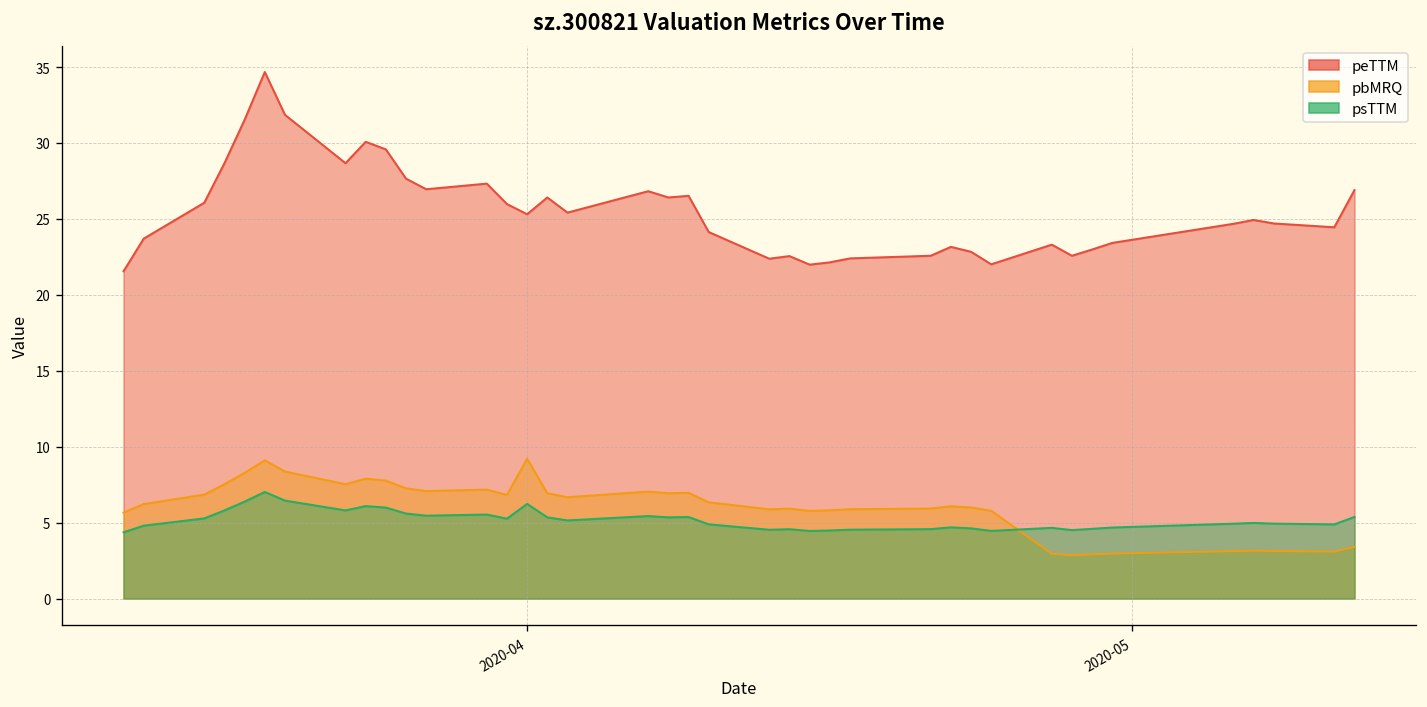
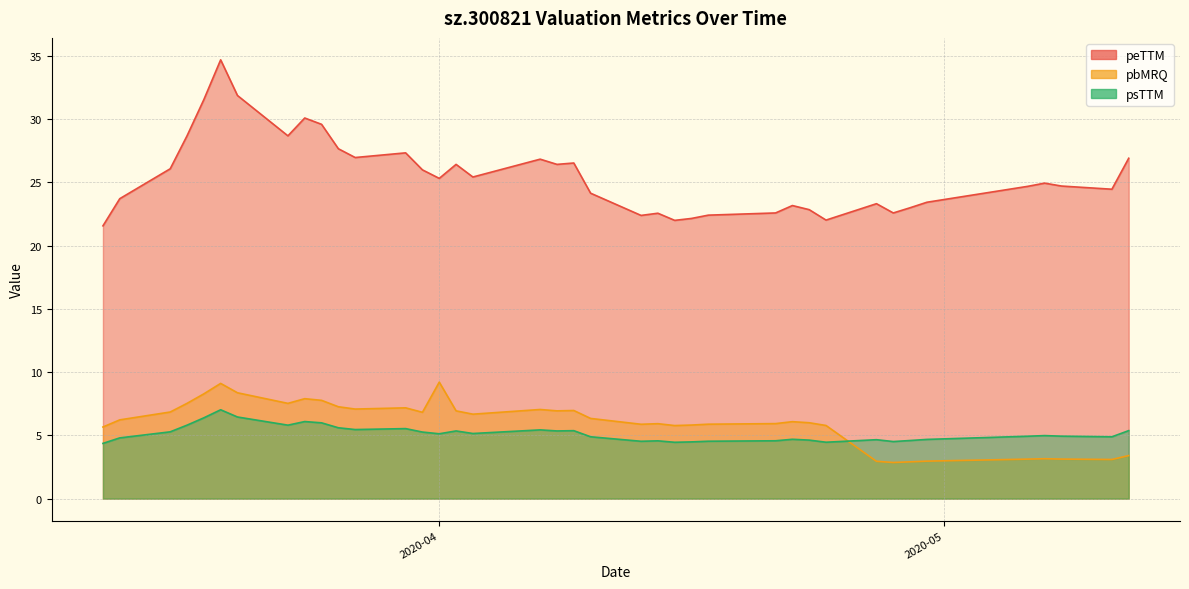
  {
    "peTTM": {
      "2020-04": 25.3
    },
    "pbMRQ": {
      "2020-04": 9.2
    },
    "psTTM": {
-     "2020-04": 6.2
+     "2020-04": 5.1
    }
  }
